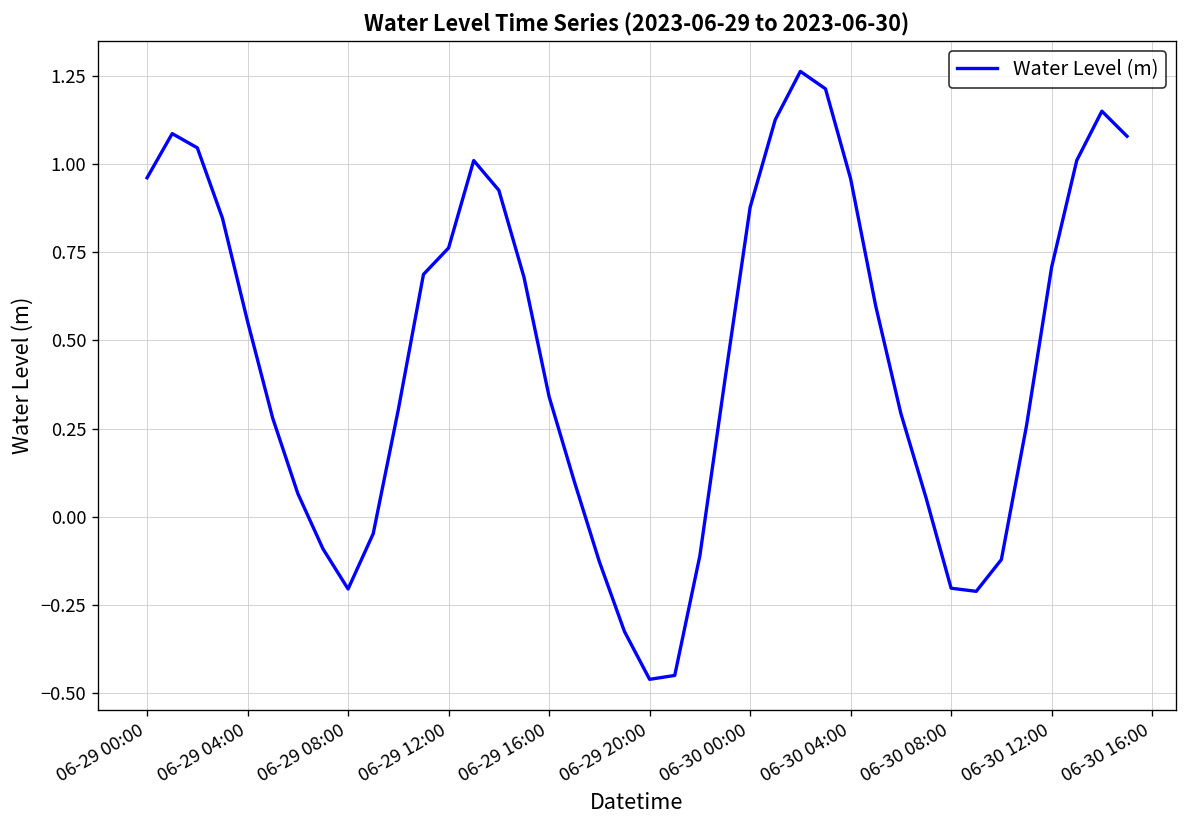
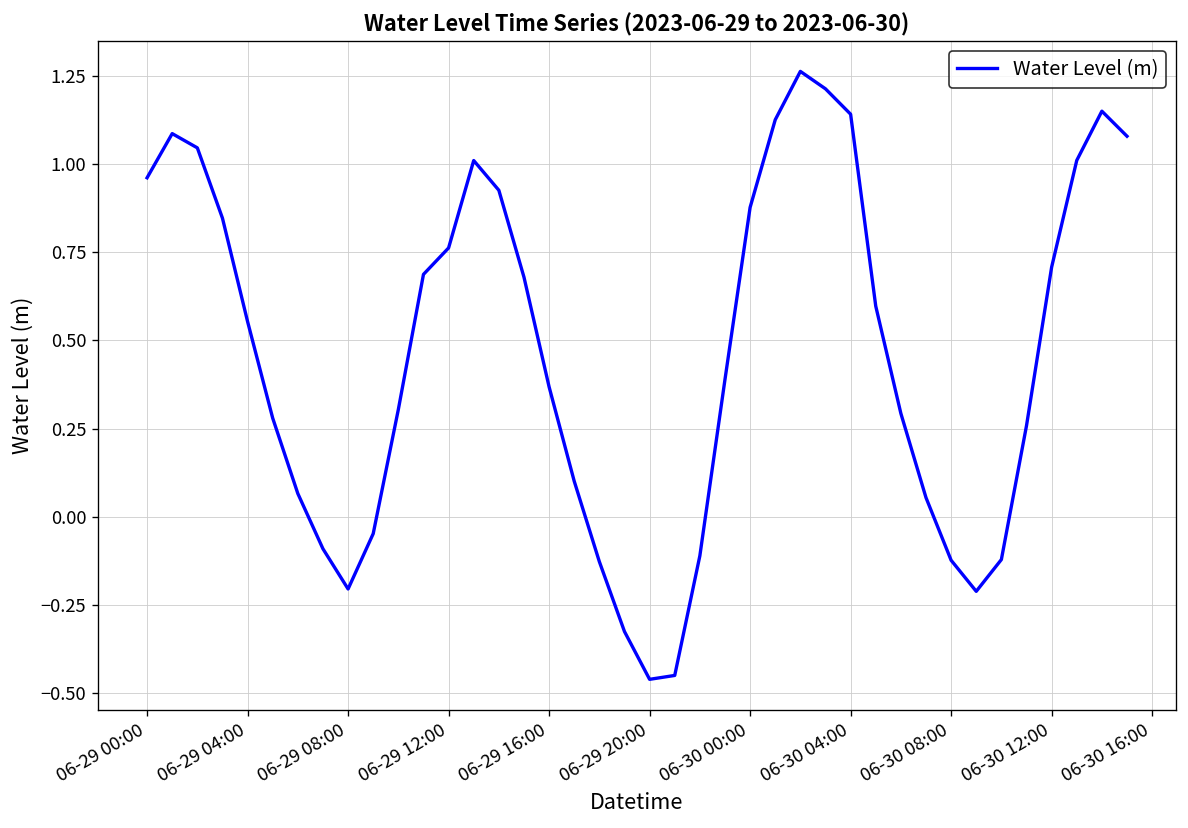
  {
    "06-29 00:00": 0.96,
    "06-29 04:00": 0.55,
    "06-29 08:00": -0.21,
    "06-29 12:00": 0.76,
-   "06-29 16:00": 0.34,
+   "06-29 16:00": 0.37,
    "06-29 20:00": -0.46,
    "06-30 00:00": 0.88,
-   "06-30 04:00": 0.96,
-   "06-30 08:00": -0.20,
+   "06-30 04:00": 1.14,
+   "06-30 08:00": -0.12,
    "06-30 12:00": 0.71
  }
